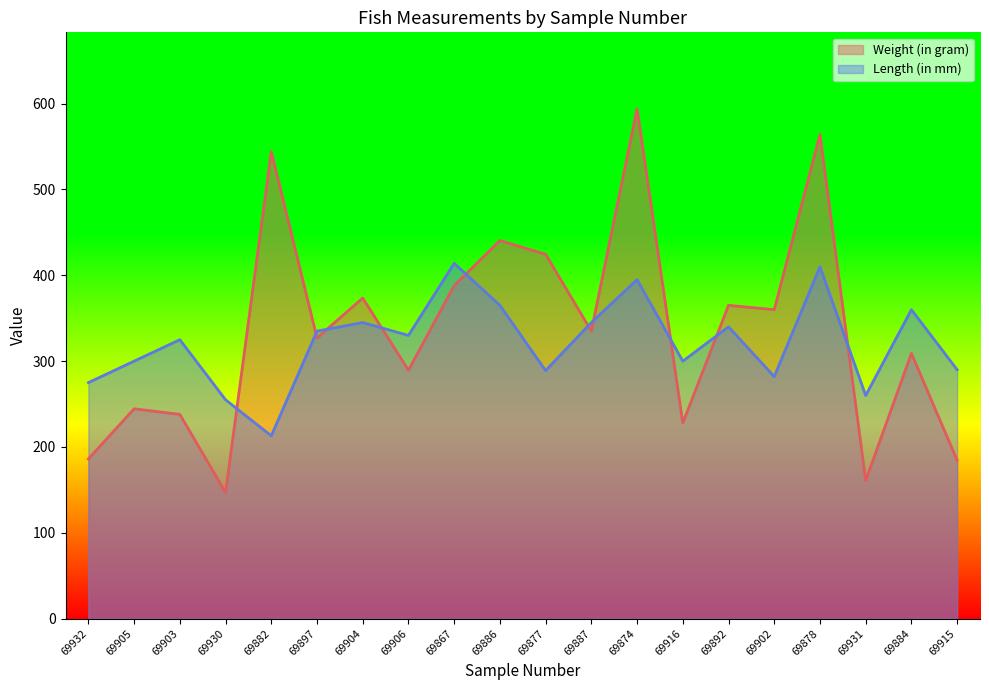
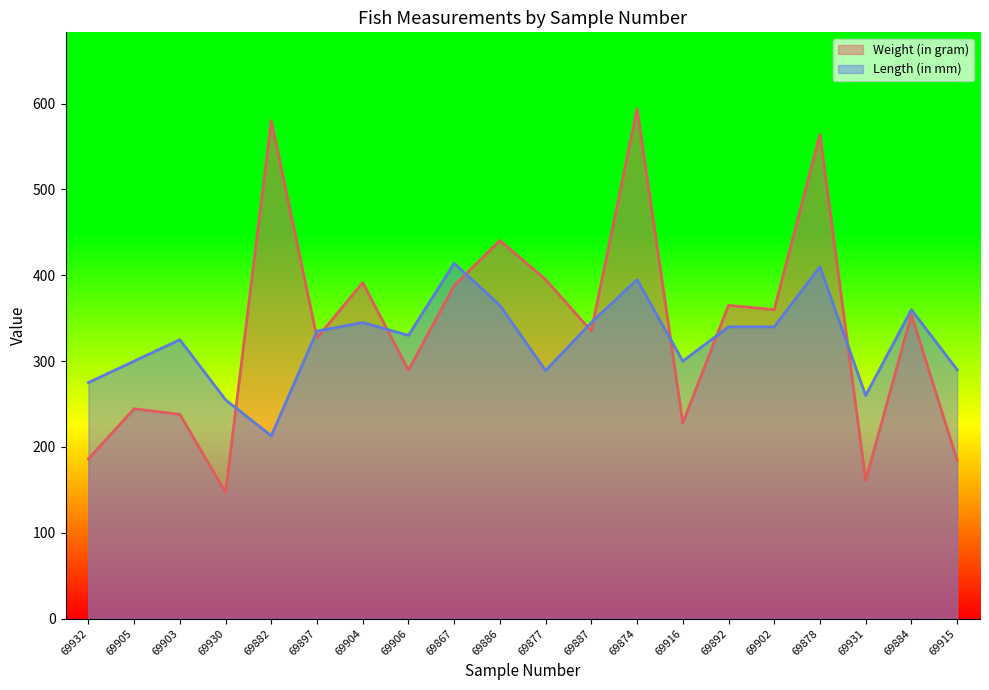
  {
    "Weight (in gram)": {
      "69932": 190,
      "69905": 240,
      "69903": 240,
      "69930": 150,
-     "69882": 540,
+     "69882": 580,
      "69897": 330,
-     "69904": 370,
+     "69904": 390,
      "69906": 290,
      "69867": 390,
      "69886": 440,
-     "69877": 420,
+     "69877": 400,
      "69887": 340,
      "69874": 590,
      "69916": 230,
      "69892": 370,
      "69902": 360,
      "69878": 560,
      "69931": 160,
-     "69884": 310,
+     "69884": 350,
      "69915": 180
    },
    "Length (in mm)": {
      "69932": 280,
      "69905": 300,
      "69903": 330,
      "69930": 260,
      "69882": 210,
      "69897": 340,
      "69904": 350,
      "69906": 330,
      "69867": 410,
      "69886": 370,
      "69877": 290,
      "69887": 350,
      "69874": 400,
      "69916": 300,
      "69892": 340,
-     "69902": 280,
+     "69902": 340,
      "69878": 410,
      "69931": 260,
      "69884": 360,
      "69915": 290
    }
  }
